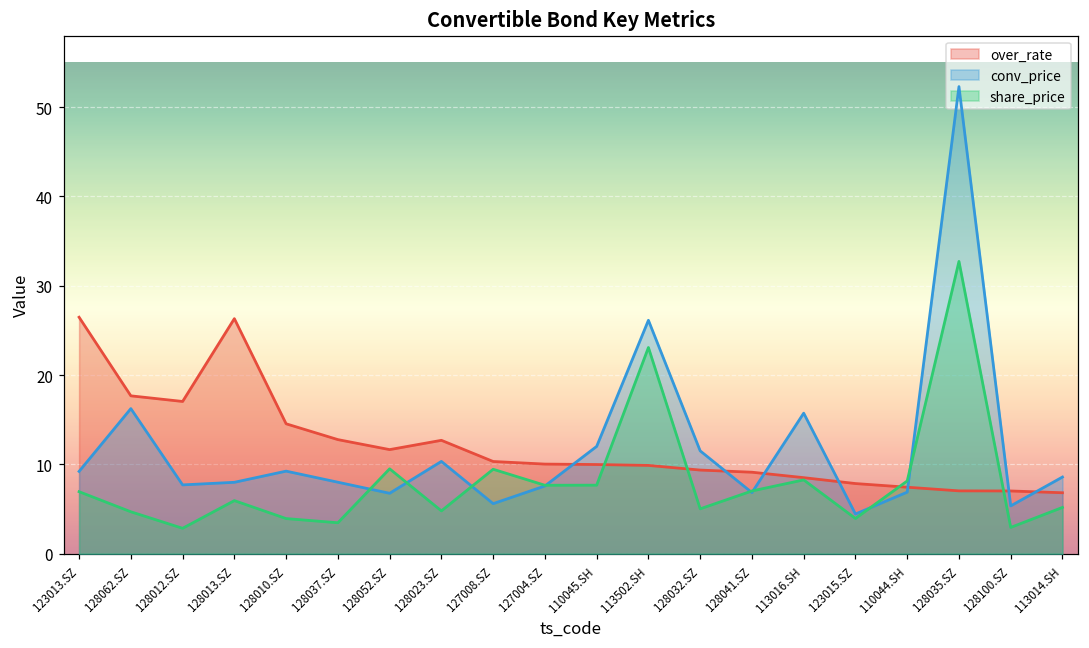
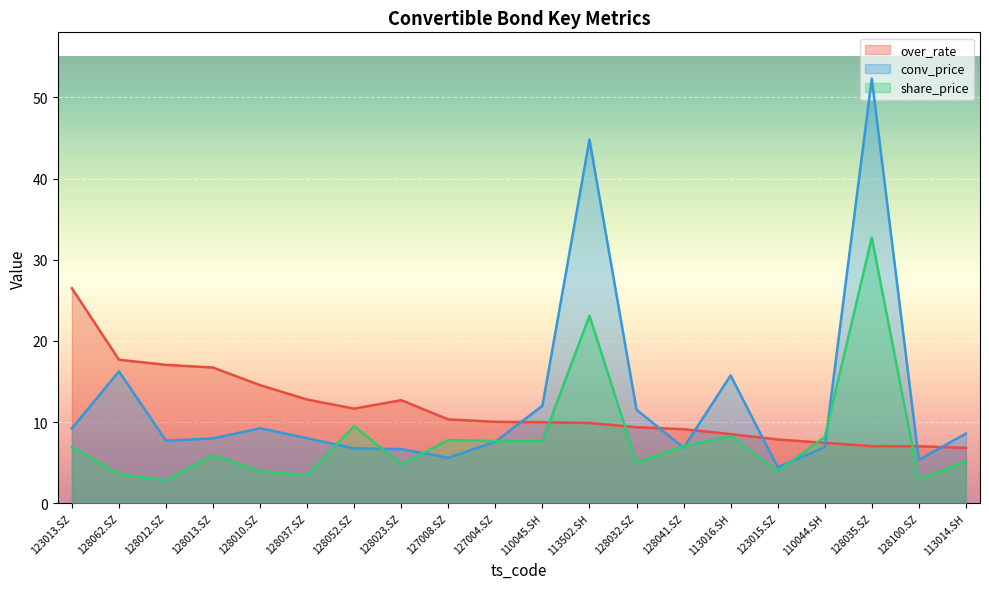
  {
    "over_rate": {
      "123013.SZ": 26,
      "128062.SZ": 18,
      "128012.SZ": 17,
-     "128013.SZ": 26,
+     "128013.SZ": 17,
      "128010.SZ": 15,
      "128037.SZ": 13,
      "128052.SZ": 12,
      "128023.SZ": 13,
      "127008.SZ": 10,
      "127004.SZ": 10,
      "110045.SH": 10,
      "113502.SH": 10,
      "128032.SZ": 9,
      "128041.SZ": 9,
      "123015.SZ": 8,
      "110044.SH": 7,
      "128035.SZ": 7,
      "128100.SZ": 7,
      "113014.SH": 7
    },
    "conv_price": {
      "123013.SZ": 9,
      "128062.SZ": 16,
      "128012.SZ": 8,
      "128013.SZ": 8,
      "128010.SZ": 9,
      "128037.SZ": 8,
      "128052.SZ": 7,
-     "128023.SZ": 10,
+     "128023.SZ": 7,
      "127008.SZ": 6,
      "110045.SH": 12,
-     "113502.SH": 26,
+     "113502.SH": 45,
      "128032.SZ": 12,
      "113016.SH": 16,
      "123015.SZ": 4,
      "110044.SH": 7,
      "128100.SZ": 5,
      "113014.SH": 9
    },
    "share_price": {
      "123013.SZ": 7,
-     "128062.SZ": 5,
+     "128062.SZ": 4,
      "128012.SZ": 3,
      "128013.SZ": 6,
      "128010.SZ": 4,
      "128037.SZ": 3,
      "128052.SZ": 10,
      "128023.SZ": 5,
-     "127008.SZ": 9,
+     "127008.SZ": 8,
      "110045.SH": 8,
      "113502.SH": 23,
      "128032.SZ": 5,
      "123015.SZ": 4,
      "110044.SH": 8,
      "128035.SZ": 33,
      "128100.SZ": 3,
      "113014.SH": 5
    }
  }
